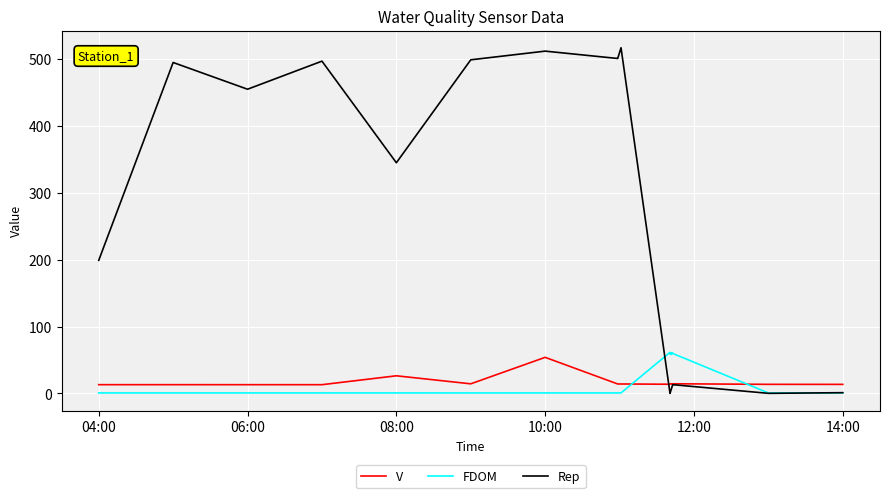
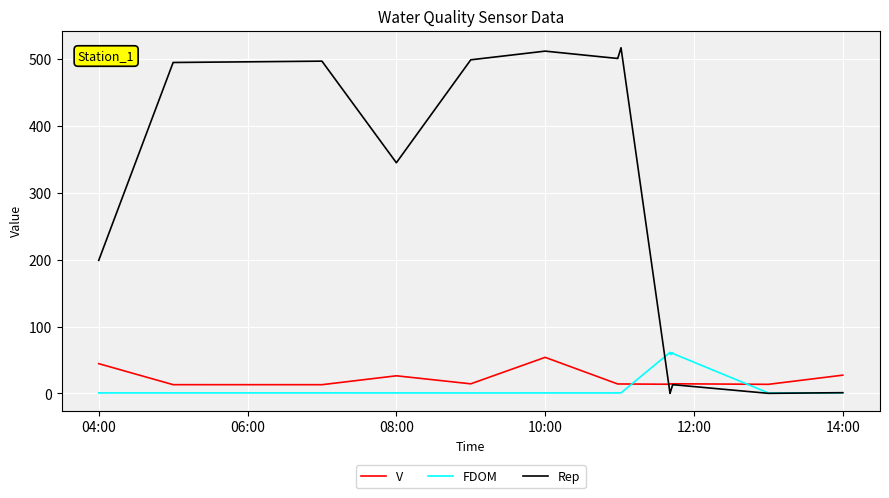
  {
    "V": {
-     "04:00": 10,
+     "04:00": 40,
      "06:00": 10,
      "08:00": 30,
      "10:00": 50,
-     "14:00": 10
+     "14:00": 30
    },
    "FDOM": {
      "04:00": 0,
      "06:00": 0,
      "08:00": 0,
      "10:00": 0
    },
    "Rep": {
      "04:00": 200,
-     "06:00": 460,
+     "06:00": 500,
      "08:00": 350,
      "10:00": 510
    }
  }
